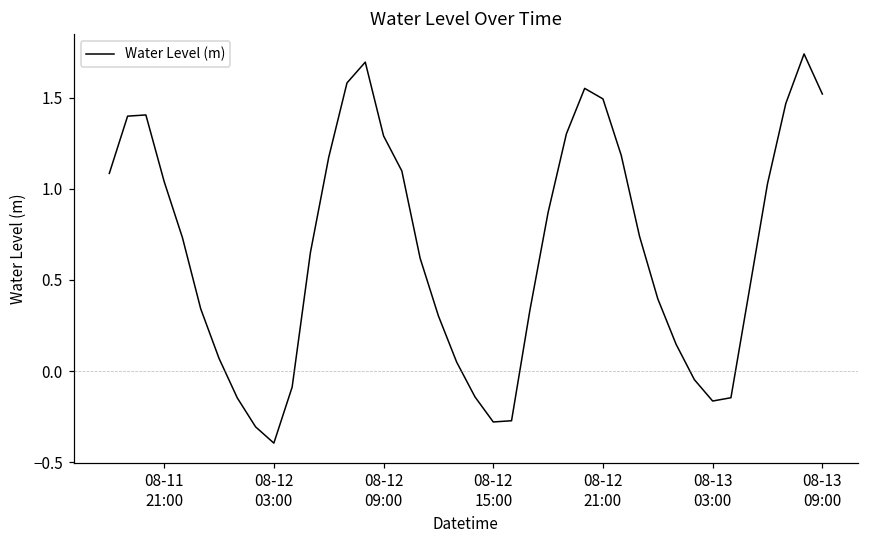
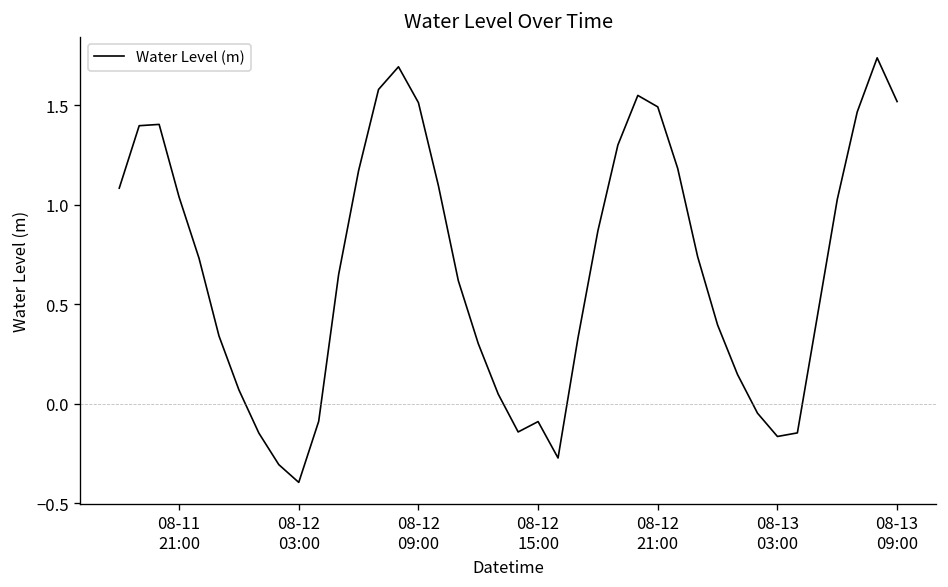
  {
    "08-11 21:00": 1.04,
    "08-12 03:00": -0.40,
-   "08-12 09:00": 1.29,
-   "08-12 15:00": -0.28,
+   "08-12 09:00": 1.51,
+   "08-12 15:00": -0.09,
    "08-12 21:00": 1.49,
    "08-13 03:00": -0.16,
    "08-13 09:00": 1.52
  }
